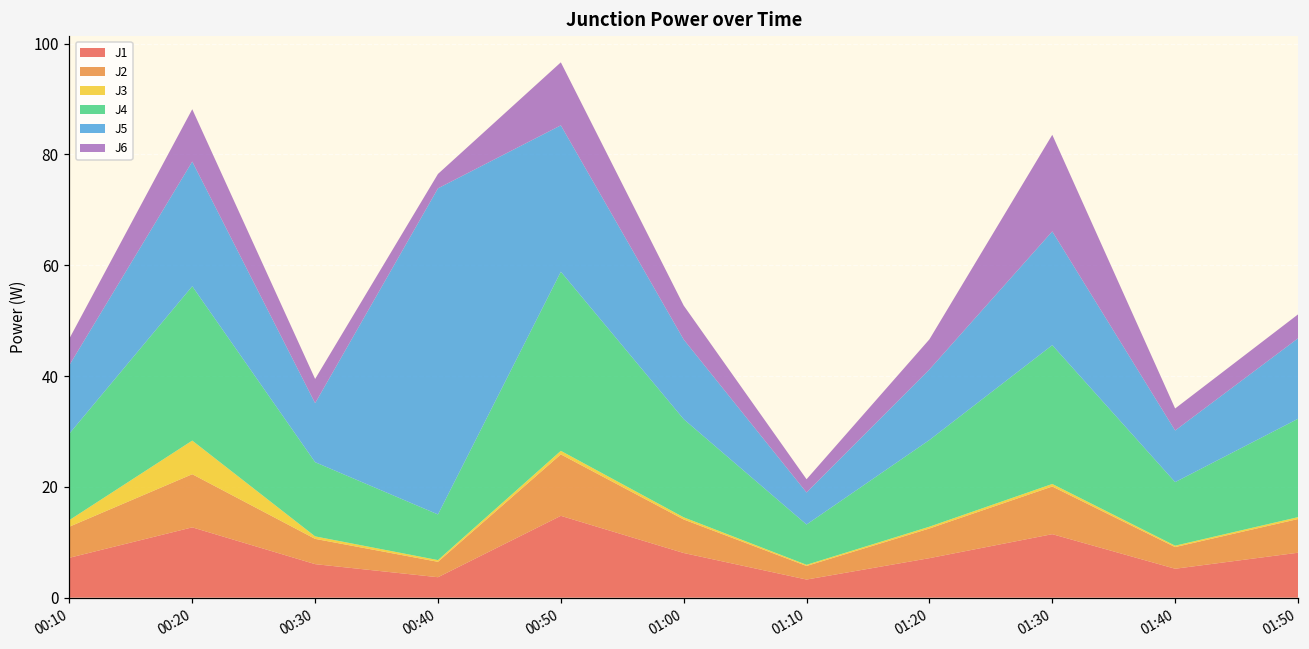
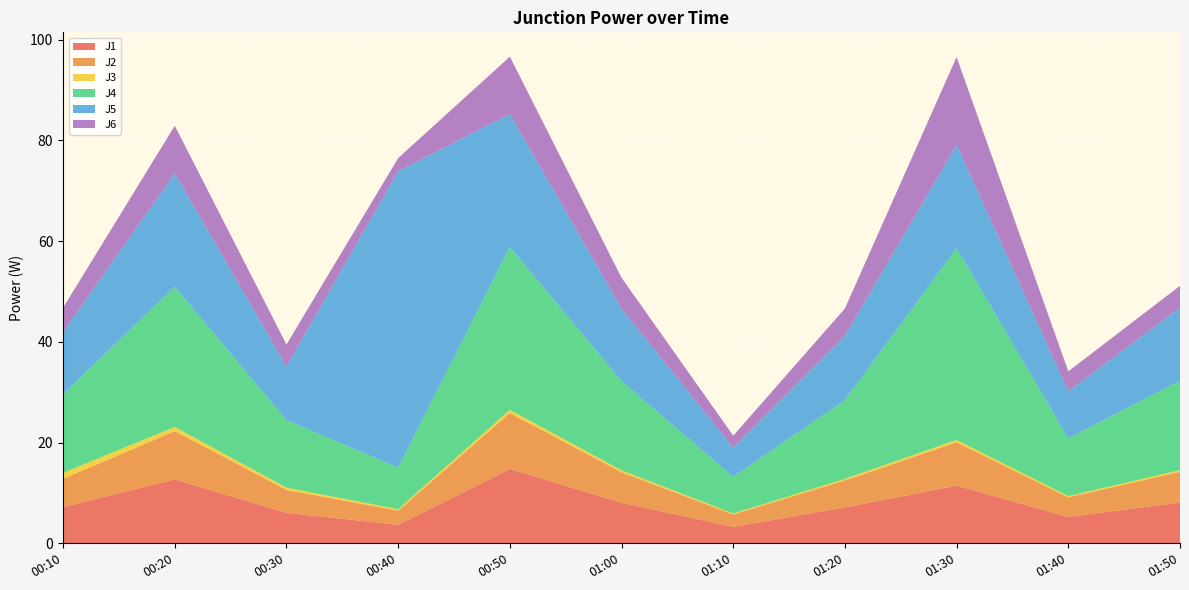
  {
    "J3": {
      "00:10": 1,
-     "00:20": 6,
+     "00:20": 1,
      "00:50": 1
    },
    "J4": {
      "00:10": 16,
      "00:20": 28,
      "00:30": 13,
      "00:40": 8,
      "00:50": 32,
      "01:00": 18,
      "01:10": 7,
      "01:20": 16,
-     "01:30": 25,
+     "01:30": 38,
      "01:40": 11,
      "01:50": 18
    },
    "J5": {
      "00:10": 12,
      "00:20": 23,
      "00:30": 11,
      "00:40": 59,
      "00:50": 26,
      "01:00": 14,
      "01:10": 6,
      "01:20": 13,
      "01:30": 21,
      "01:40": 9,
      "01:50": 15
    },
    "J6": {
      "00:10": 5,
      "00:20": 9,
      "00:30": 4,
      "00:40": 3,
      "00:50": 11,
      "01:00": 6,
      "01:10": 2,
      "01:20": 5,
      "01:30": 17,
      "01:40": 4,
      "01:50": 4
    }
  }
